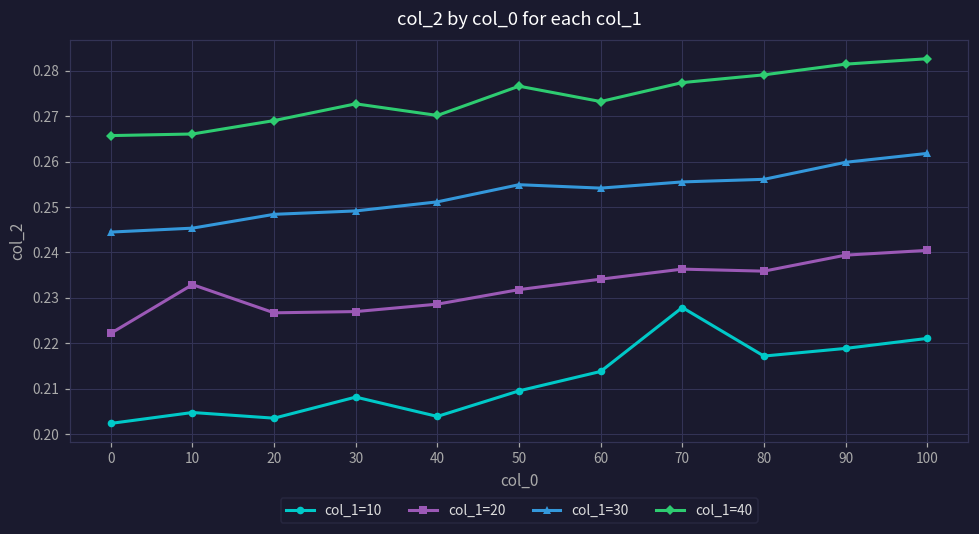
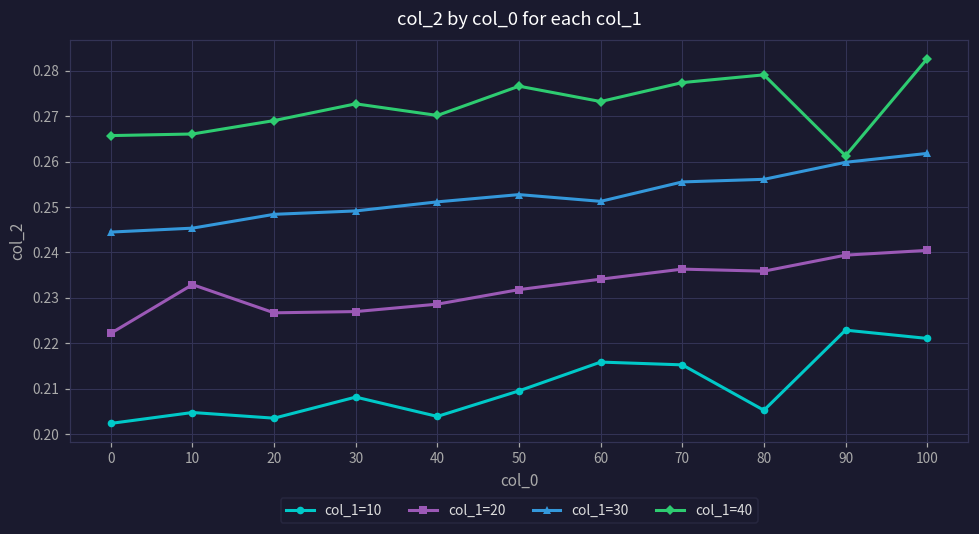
  {
    "col_1=10": {
      "0": 0.202,
      "10": 0.205,
      "20": 0.204,
      "30": 0.208,
      "40": 0.204,
      "50": 0.210,
-     "60": 0.214,
-     "70": 0.228,
-     "80": 0.217,
-     "90": 0.219,
+     "60": 0.216,
+     "70": 0.215,
+     "80": 0.205,
+     "90": 0.223,
      "100": 0.221
    },
    "col_1=20": {
      "0": 0.222,
      "10": 0.233,
      "20": 0.227,
      "30": 0.227,
      "40": 0.229,
      "50": 0.232,
      "60": 0.234,
      "70": 0.236,
      "80": 0.236,
      "90": 0.239,
      "100": 0.240
    },
    "col_1=30": {
      "0": 0.244,
      "10": 0.245,
      "20": 0.248,
      "30": 0.249,
      "40": 0.251,
-     "50": 0.255,
-     "60": 0.254,
+     "50": 0.253,
+     "60": 0.251,
      "70": 0.256,
      "80": 0.256,
      "90": 0.260,
      "100": 0.262
    },
    "col_1=40": {
      "0": 0.266,
      "10": 0.266,
      "20": 0.269,
      "30": 0.273,
      "40": 0.270,
      "50": 0.277,
      "60": 0.273,
      "70": 0.277,
      "80": 0.279,
-     "90": 0.281,
+     "90": 0.261,
      "100": 0.283
    }
  }
